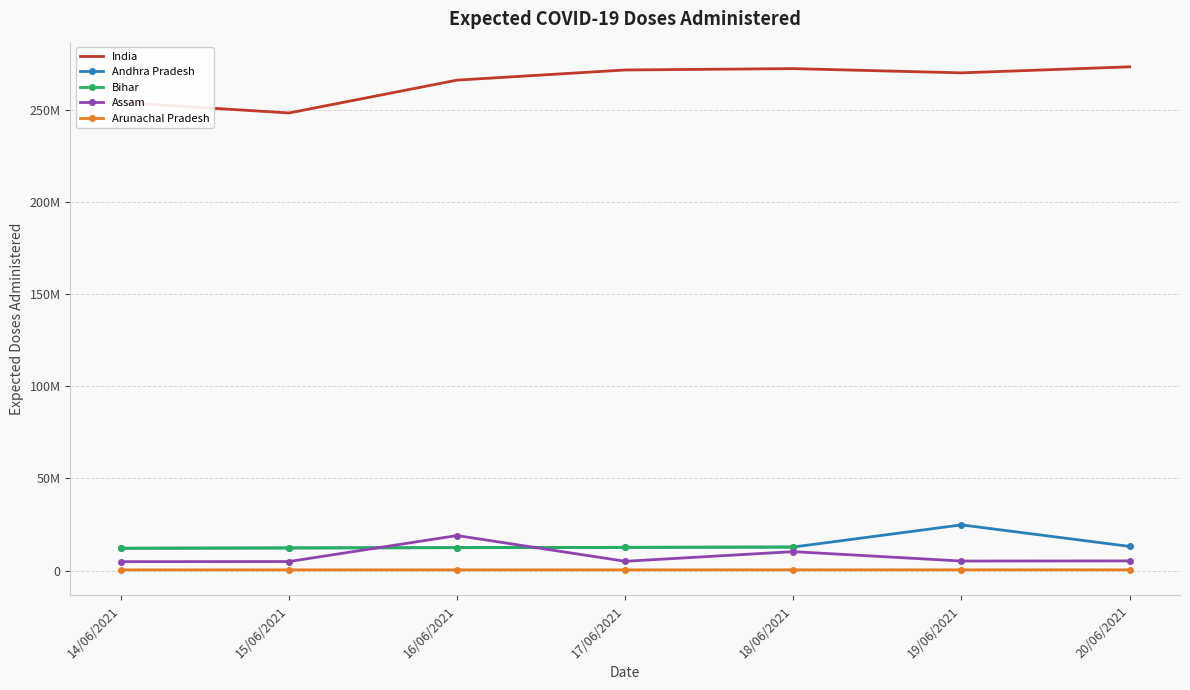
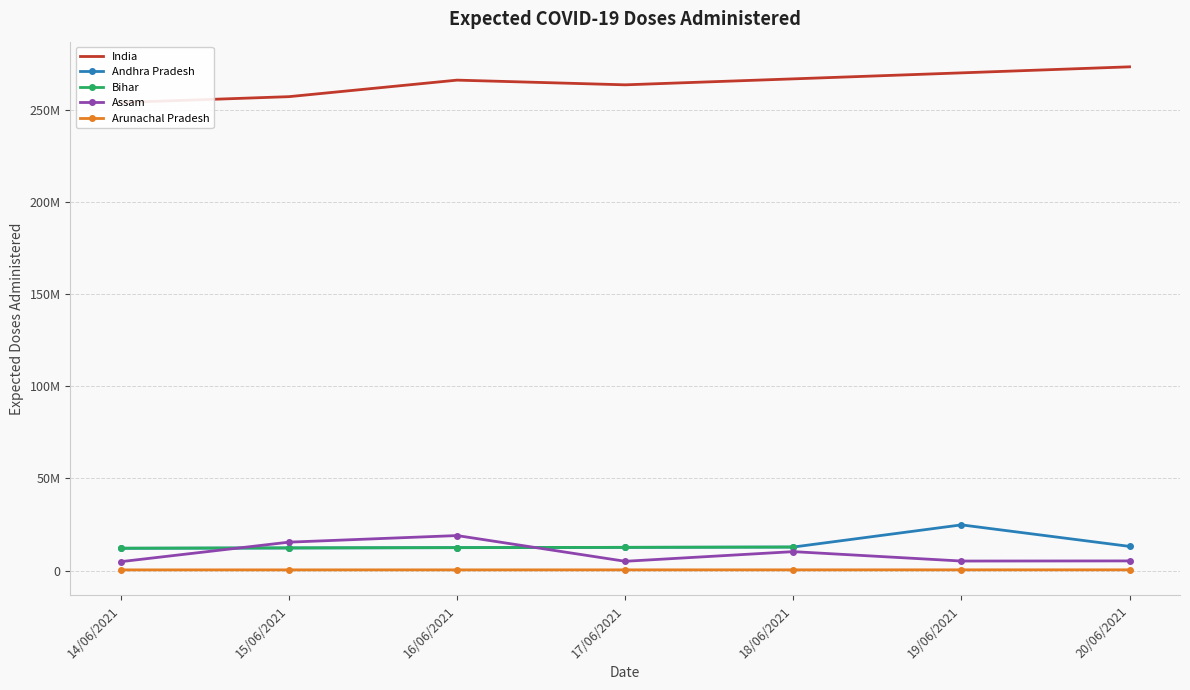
  {
    "India": {
-     "15/06/2021": 248000000,
+     "15/06/2021": 257000000,
      "16/06/2021": 266000000,
-     "17/06/2021": 271000000,
-     "18/06/2021": 272000000,
+     "17/06/2021": 263000000,
+     "18/06/2021": 267000000,
      "19/06/2021": 270000000,
      "20/06/2021": 273000000
    },
    "Andhra Pradesh": {
      "19/06/2021": 25000000,
      "20/06/2021": 13000000
    },
    "Assam": {
      "14/06/2021": 5000000,
-     "15/06/2021": 5000000,
+     "15/06/2021": 15000000,
      "16/06/2021": 19000000,
      "17/06/2021": 5000000,
      "18/06/2021": 10000000,
      "19/06/2021": 5000000,
      "20/06/2021": 5000000
    },
    "Arunachal Pradesh": {
      "14/06/2021": 0,
      "15/06/2021": 0,
      "16/06/2021": 0,
      "17/06/2021": 0,
      "18/06/2021": 0,
      "19/06/2021": 0,
      "20/06/2021": 0
    }
  }
